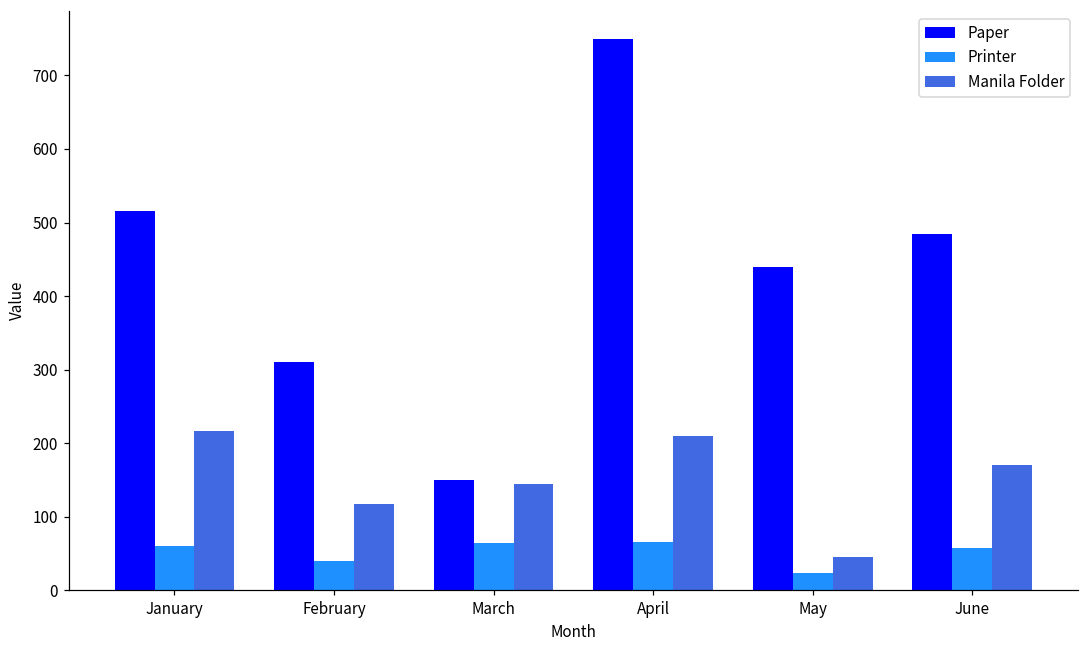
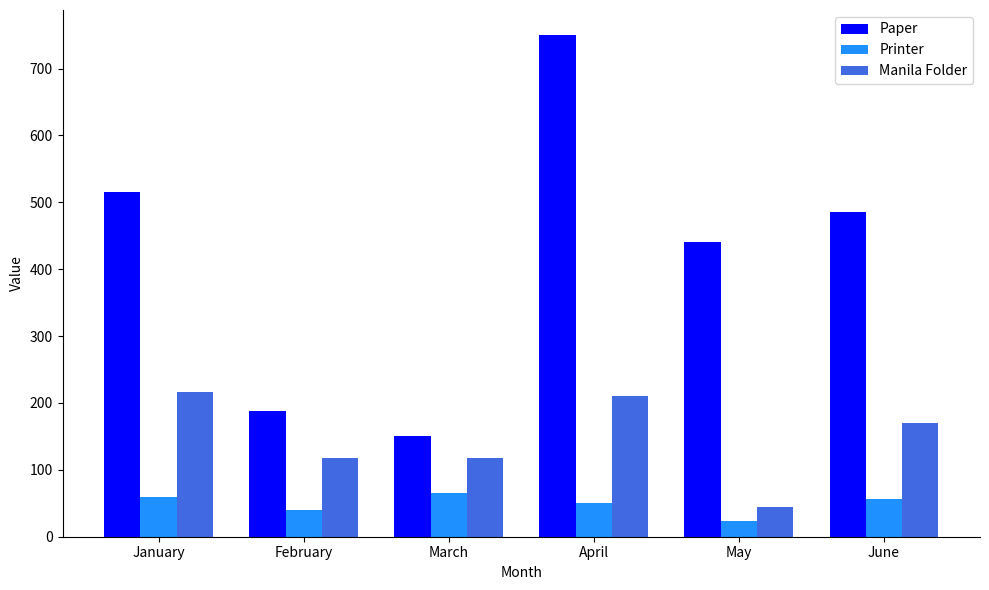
  {
    "Paper": {
      "January": 520,
-     "February": 310,
+     "February": 190,
      "March": 150,
      "April": 750,
      "May": 440,
      "June": 490
    },
    "Printer": {
      "January": 60,
      "February": 40,
      "March": 70,
-     "April": 70,
+     "April": 50,
      "May": 20,
      "June": 60
    },
    "Manila Folder": {
      "January": 220,
      "February": 120,
-     "March": 150,
+     "March": 120,
      "April": 210,
      "May": 50,
      "June": 170
    }
  }
